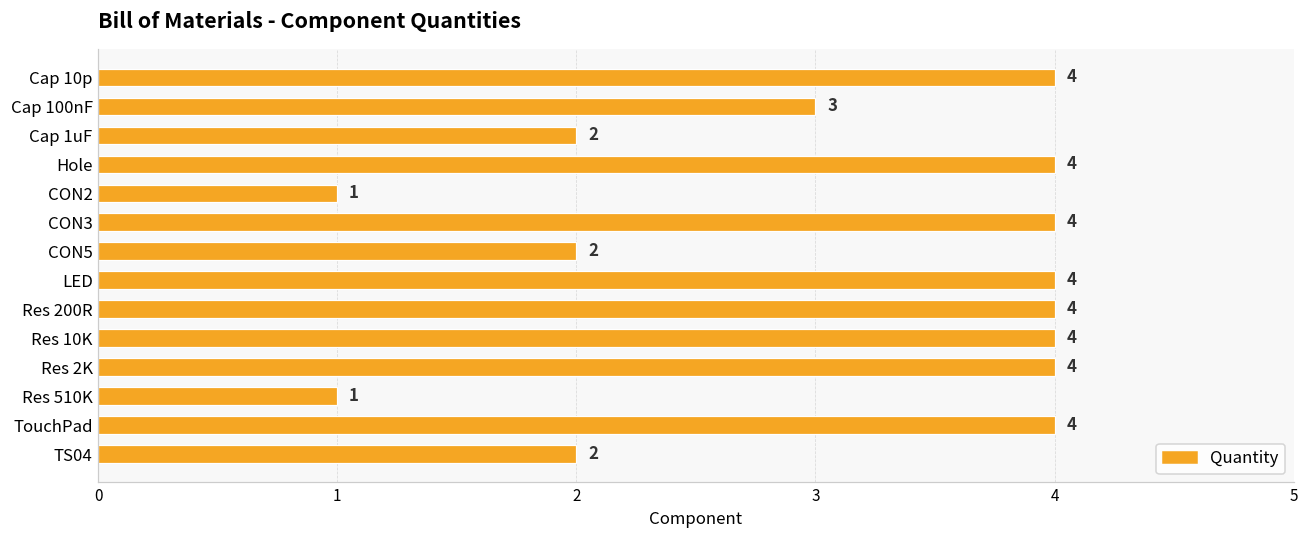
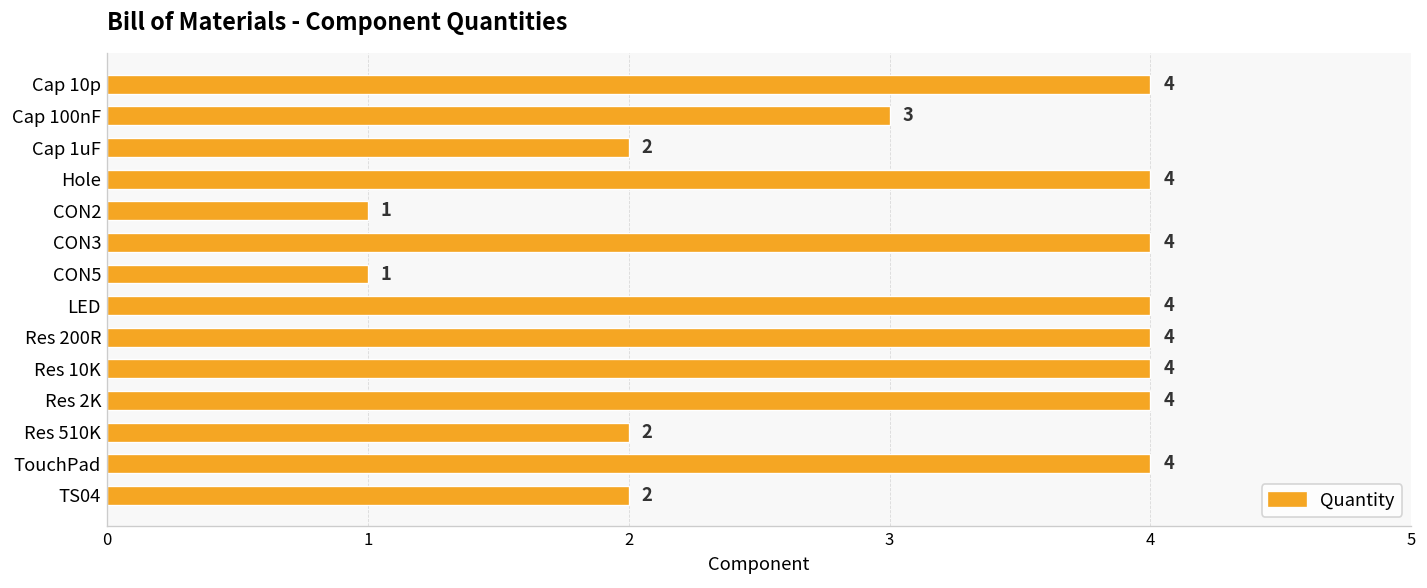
  {
    "Cap 10p": 4,
    "Cap 100nF": 3,
    "Cap 1uF": 2,
    "Hole": 4,
    "CON2": 1,
    "CON3": 4,
-   "CON5": 2,
+   "CON5": 1,
    "LED": 4,
    "Res 200R": 4,
    "Res 10K": 4,
    "Res 2K": 4,
-   "Res 510K": 1,
+   "Res 510K": 2,
    "TouchPad": 4,
    "TS04": 2
  }
